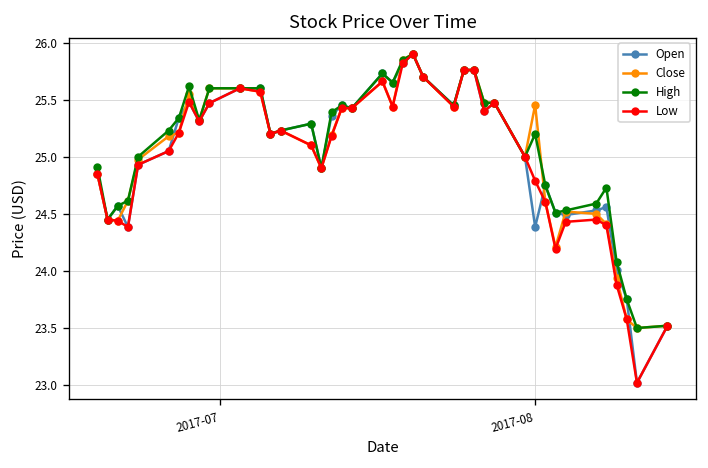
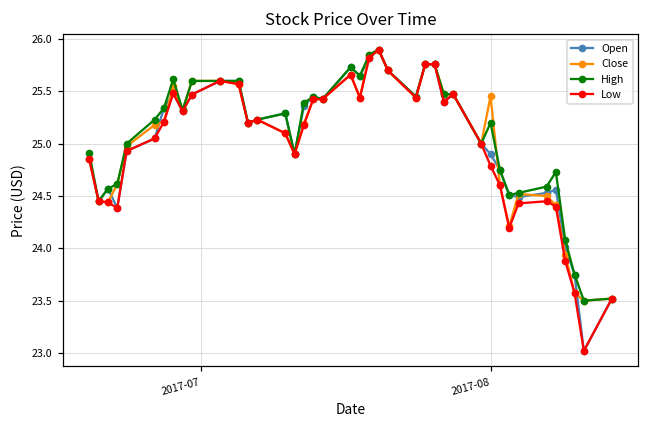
  {
    "Open": {
-     "2017-08": 24.4
+     "2017-08": 24.9
    },
    "Close": {
      "2017-08": 25.5
    },
    "High": {
      "2017-08": 25.2
    },
    "Low": {
      "2017-08": 24.8
    }
  }
